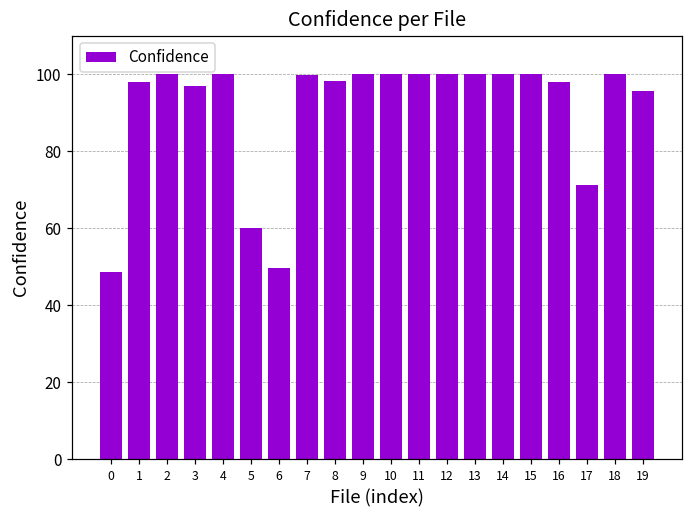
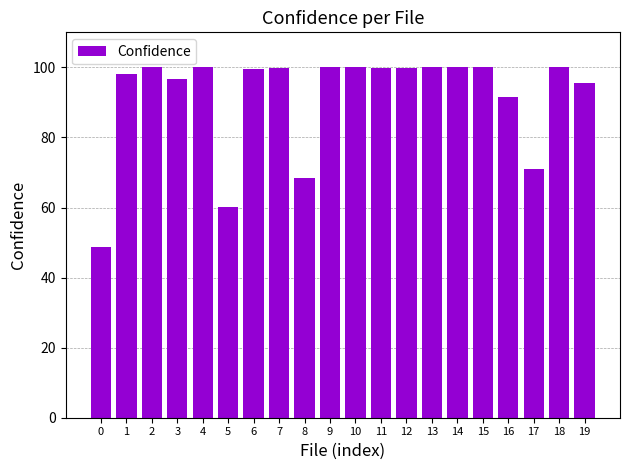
  {
    "0": 49,
    "1": 98,
    "2": 100,
    "3": 97,
    "4": 100,
    "5": 60,
-   "6": 50,
+   "6": 100,
    "7": 100,
-   "8": 98,
+   "8": 68,
    "9": 100,
    "10": 100,
    "11": 100,
    "12": 100,
    "13": 100,
    "14": 100,
    "15": 100,
-   "16": 98,
+   "16": 91,
    "17": 71,
    "18": 100,
    "19": 96
  }
